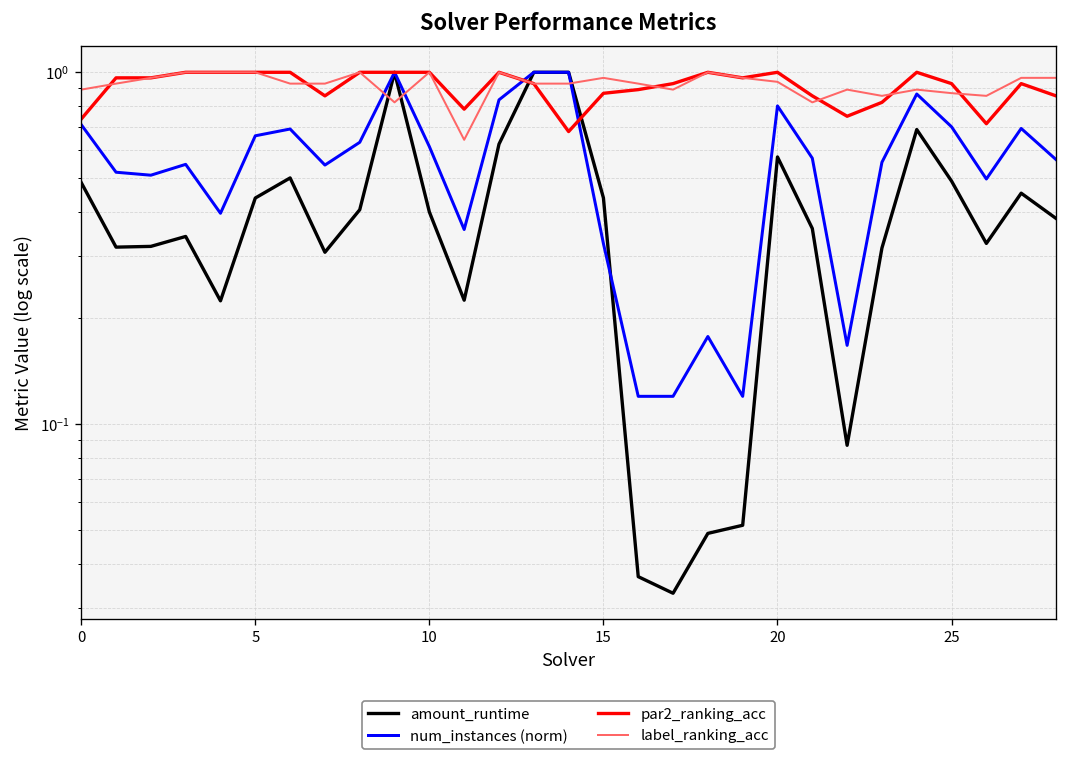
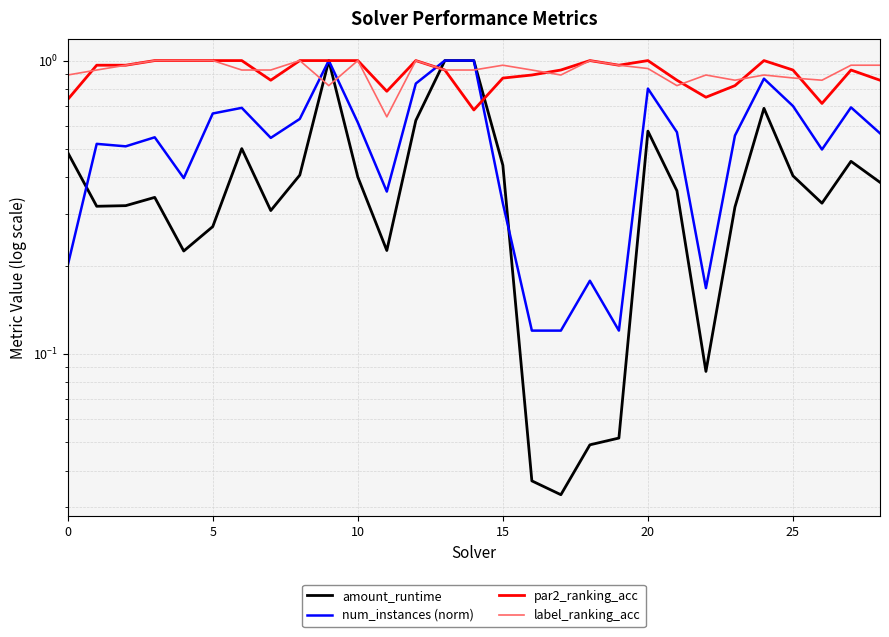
  {
    "amount_runtime": {
      "0": 0.49,
-     "5": 0.44,
+     "5": 0.27,
      "10": 0.40,
      "15": 0.44,
      "20": 0.57,
-     "25": 0.49
+     "25": 0.40
    },
    "num_instances (norm)": {
-     "0": 0.71,
+     "0": 0.20,
      "5": 0.66,
      "10": 0.62,
      "15": 0.33,
      "20": 0.80,
      "25": 0.70
    },
    "par2_ranking_acc": {
      "0": 0.74,
      "15": 0.87,
      "20": 1.00,
      "25": 0.93
    },
    "label_ranking_acc": {
      "0": 0.89,
      "15": 0.96,
      "20": 0.94,
      "25": 0.87
    }
  }
